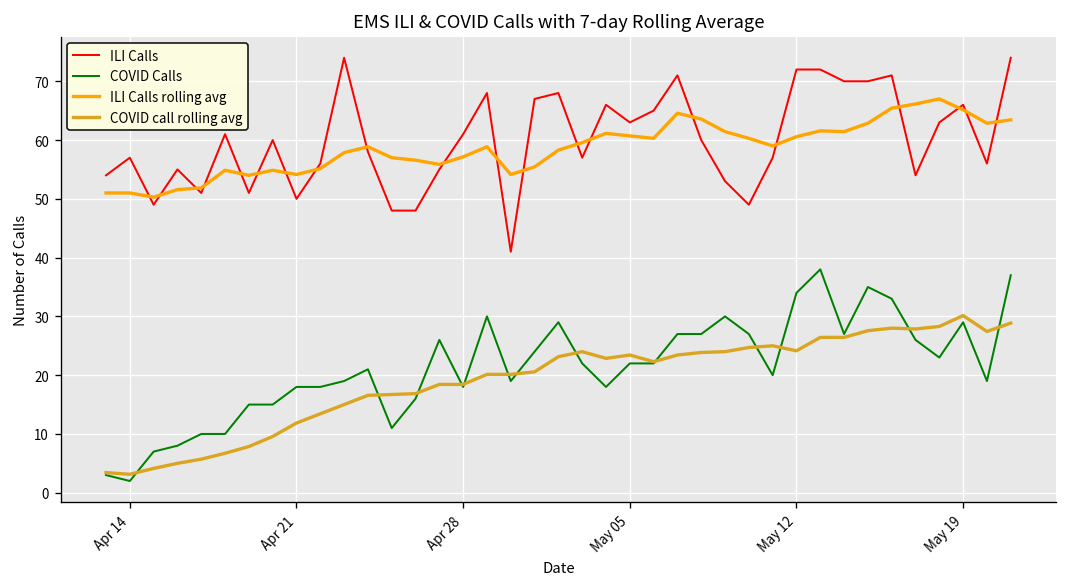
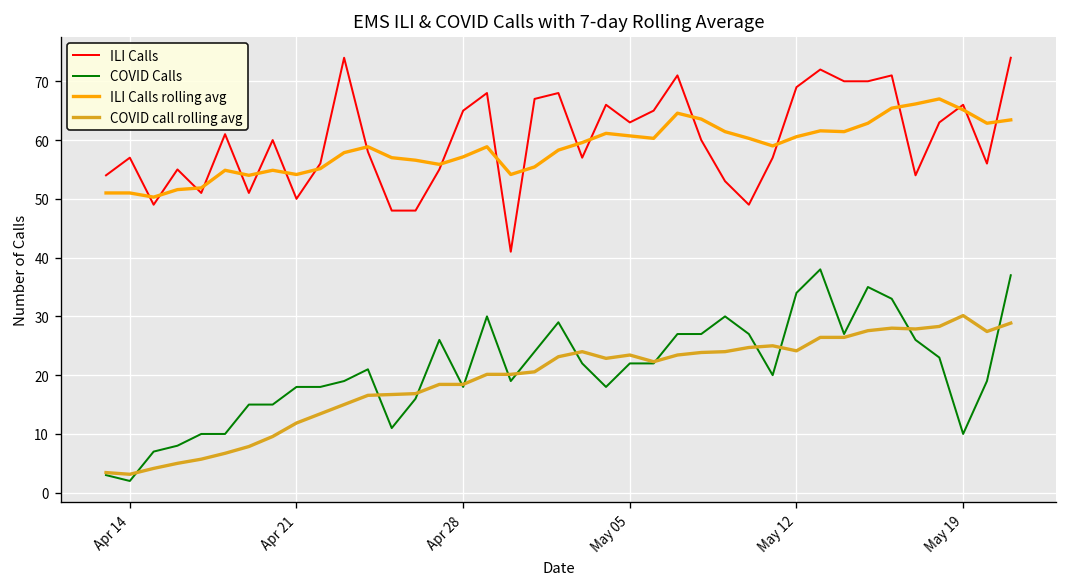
  {
    "ILI Calls": {
      "Apr 14": 57,
      "Apr 21": 50,
-     "Apr 28": 61,
+     "Apr 28": 65,
      "May 05": 63,
-     "May 12": 72,
+     "May 12": 69,
      "May 19": 66
    },
    "COVID Calls": {
      "Apr 14": 2,
      "Apr 21": 18,
      "May 05": 22,
      "May 12": 34,
-     "May 19": 29
+     "May 19": 10
    }
  }
